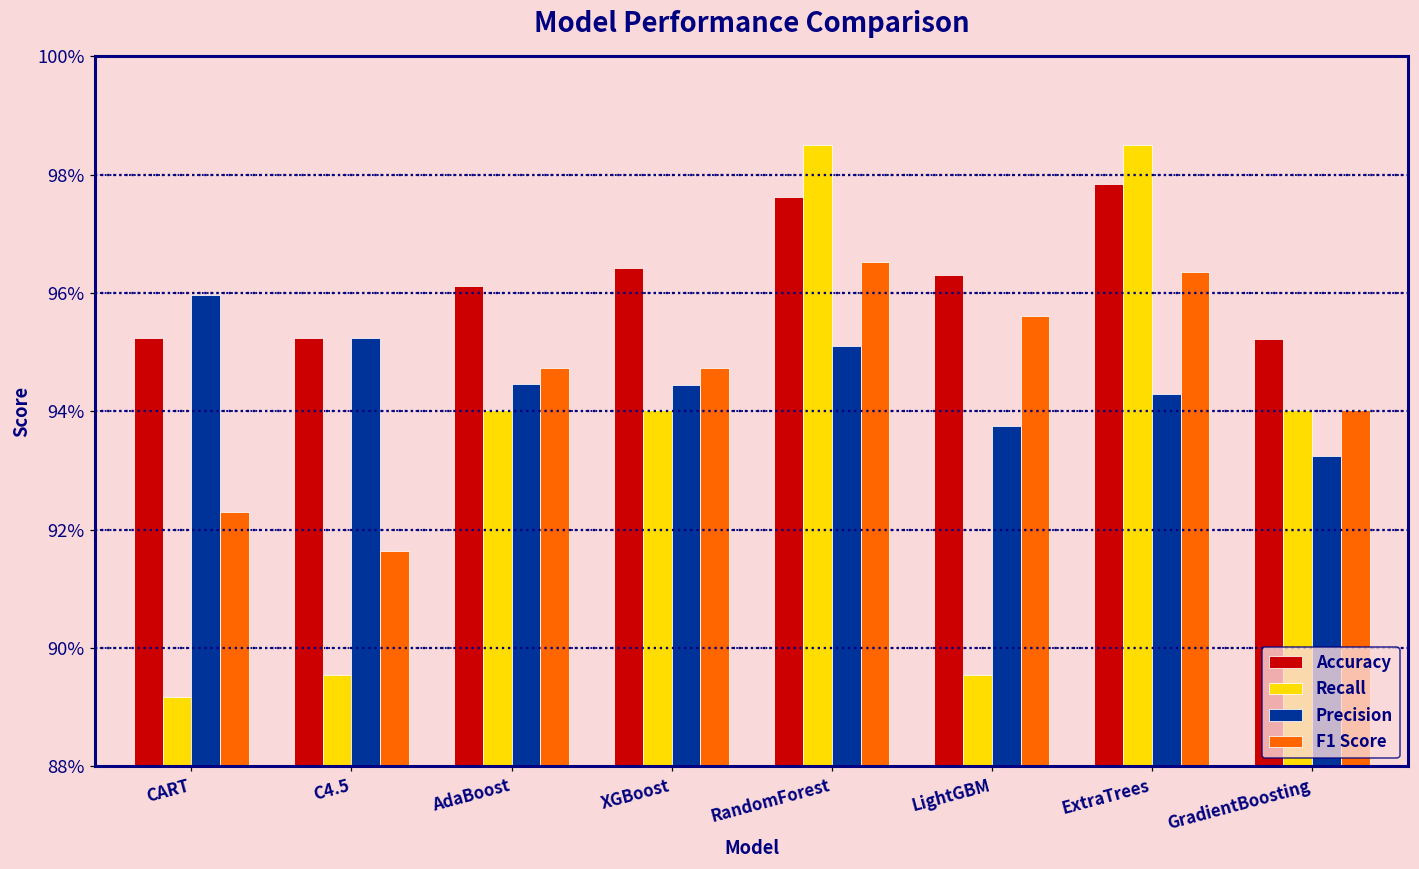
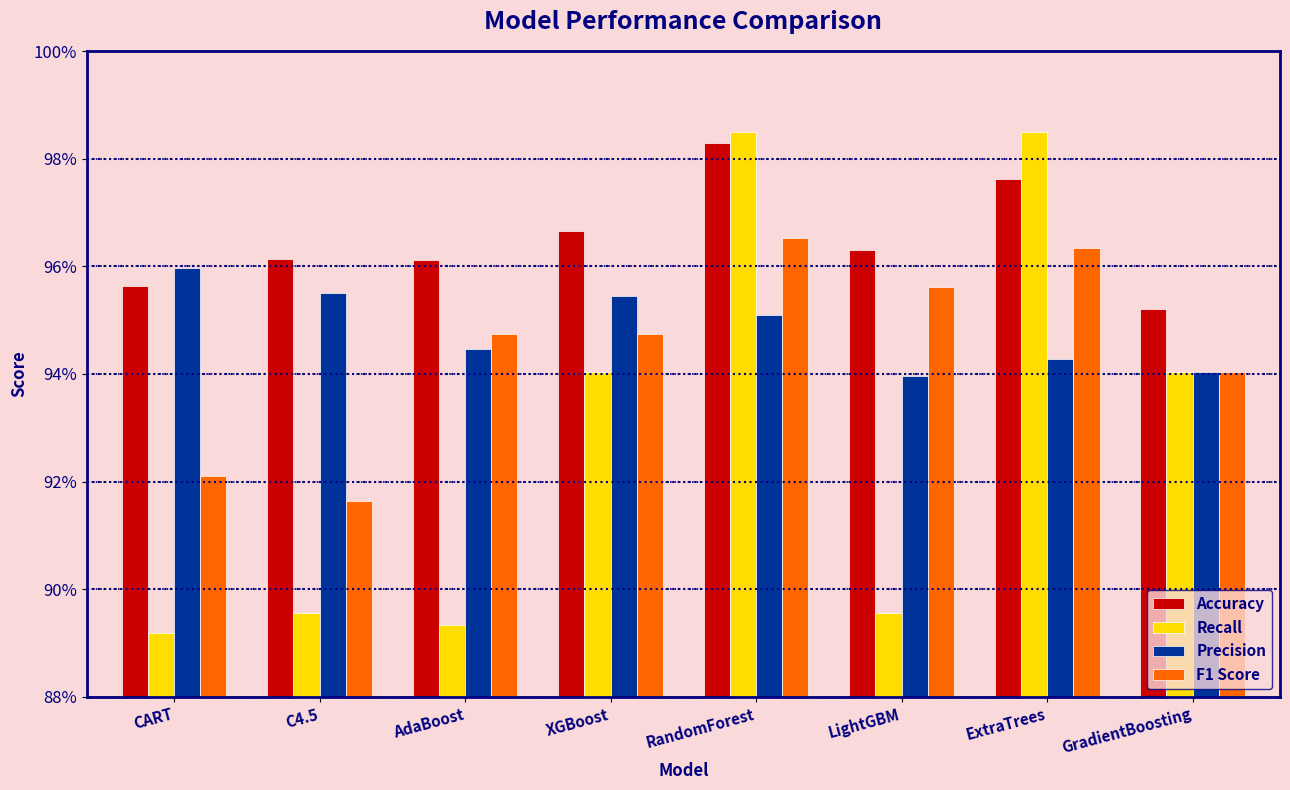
  {
    "Accuracy": {
-     "CART": "95.2%",
-     "C4.5": "95.2%",
+     "CART": "95.6%",
+     "C4.5": "96.1%",
      "AdaBoost": "96.1%",
-     "XGBoost": "96.4%",
-     "RandomForest": "97.6%",
+     "XGBoost": "96.7%",
+     "RandomForest": "98.3%",
      "LightGBM": "96.3%",
-     "ExtraTrees": "97.8%",
+     "ExtraTrees": "97.6%",
      "GradientBoosting": "95.2%"
    },
    "Recall": {
      "CART": "89.2%",
      "C4.5": "89.6%",
-     "AdaBoost": "94.0%",
+     "AdaBoost": "89.3%",
      "XGBoost": "94.0%",
      "RandomForest": "98.5%",
      "LightGBM": "89.6%",
      "ExtraTrees": "98.5%",
      "GradientBoosting": "94.0%"
    },
    "Precision": {
      "CART": "96.0%",
-     "C4.5": "95.2%",
+     "C4.5": "95.5%",
      "AdaBoost": "94.5%",
-     "XGBoost": "94.4%",
+     "XGBoost": "95.5%",
      "RandomForest": "95.1%",
-     "LightGBM": "93.8%",
+     "LightGBM": "94.0%",
      "ExtraTrees": "94.3%",
-     "GradientBoosting": "93.2%"
+     "GradientBoosting": "94.0%"
    },
    "F1 Score": {
-     "CART": "92.3%",
+     "CART": "92.1%",
      "C4.5": "91.6%",
      "AdaBoost": "94.7%",
      "XGBoost": "94.7%",
      "RandomForest": "96.5%",
      "LightGBM": "95.6%",
      "ExtraTrees": "96.4%",
      "GradientBoosting": "94.0%"
    }
  }
